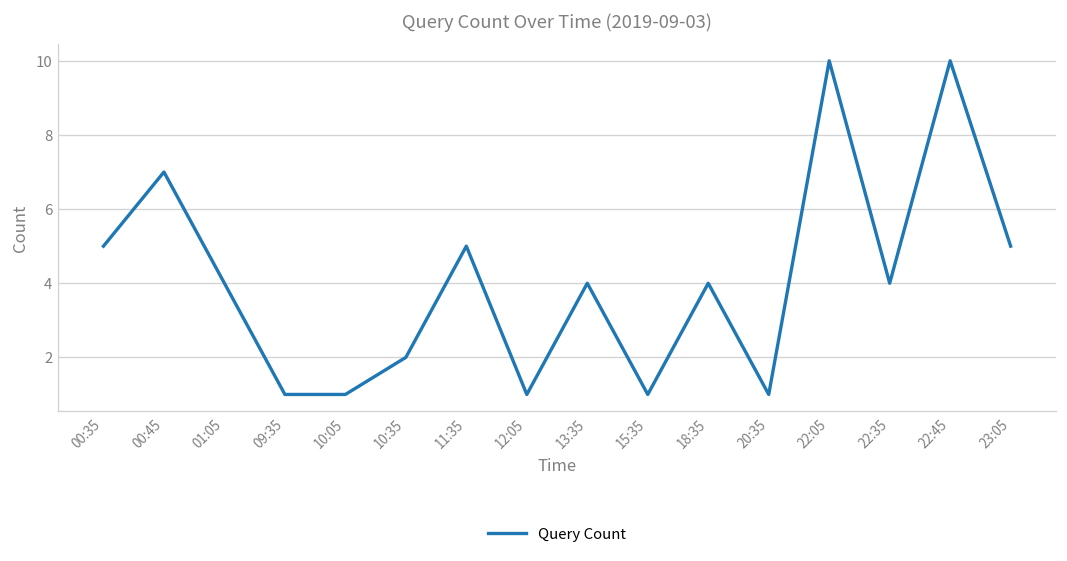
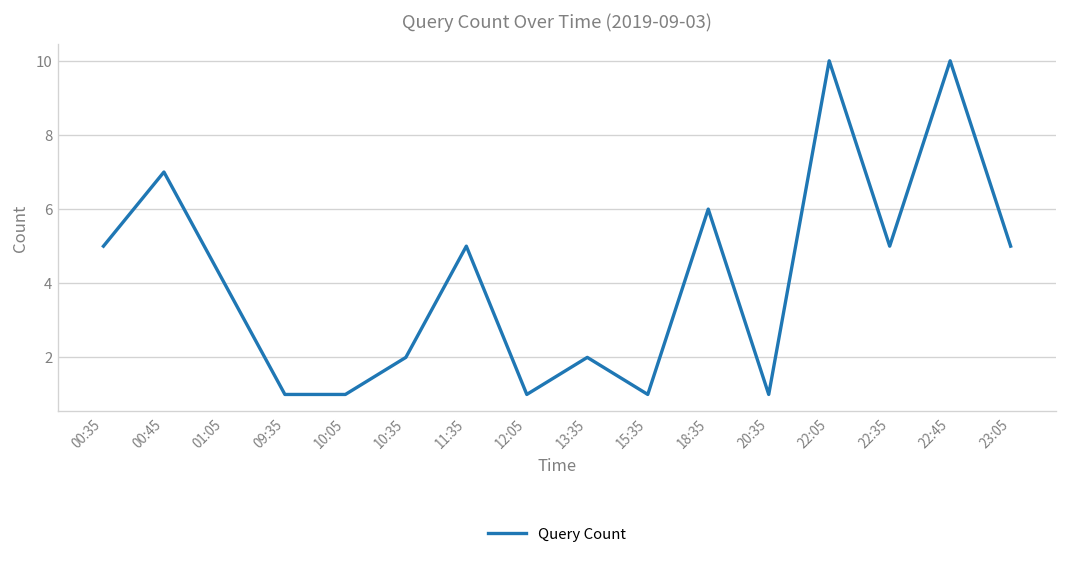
  {
    "00:35": 5,
    "00:45": 7,
    "01:05": 4,
    "09:35": 1,
    "10:05": 1,
    "10:35": 2,
    "11:35": 5,
    "12:05": 1,
-   "13:35": 4,
+   "13:35": 2,
    "15:35": 1,
-   "18:35": 4,
+   "18:35": 6,
    "20:35": 1,
    "22:05": 10,
-   "22:35": 4,
+   "22:35": 5,
    "22:45": 10,
    "23:05": 5
  }
